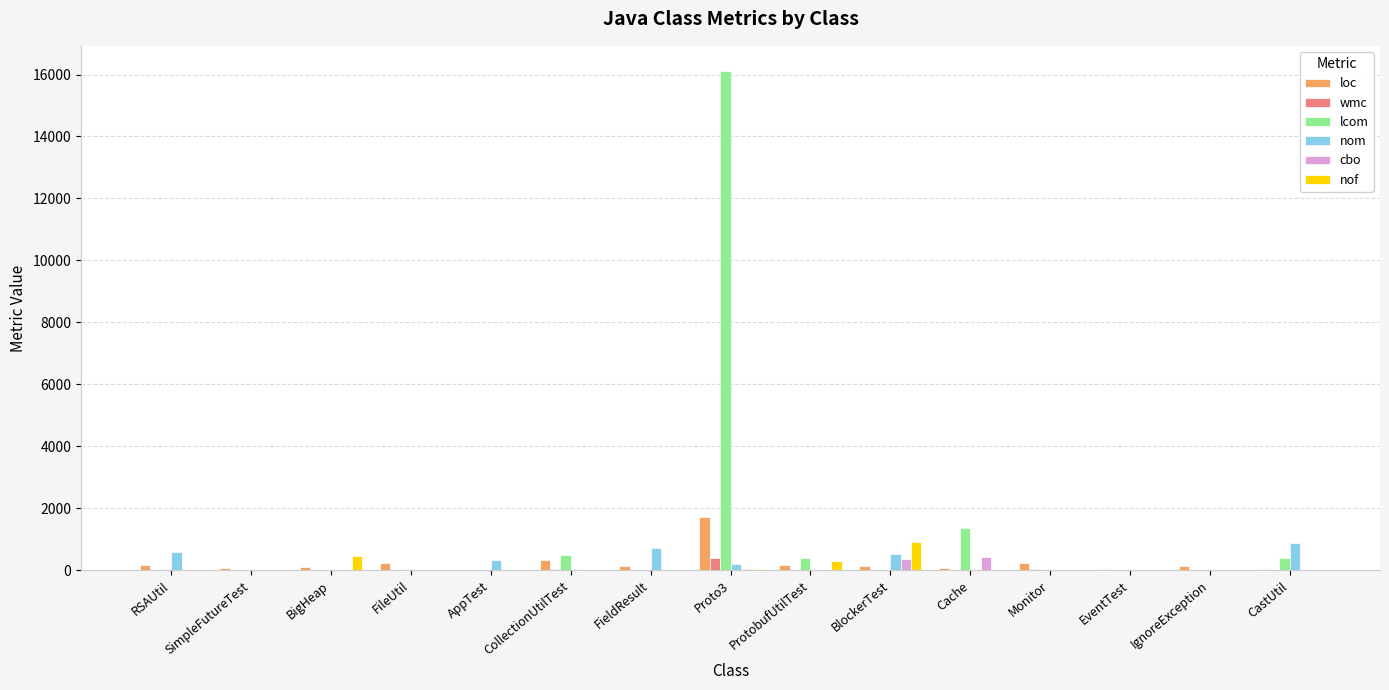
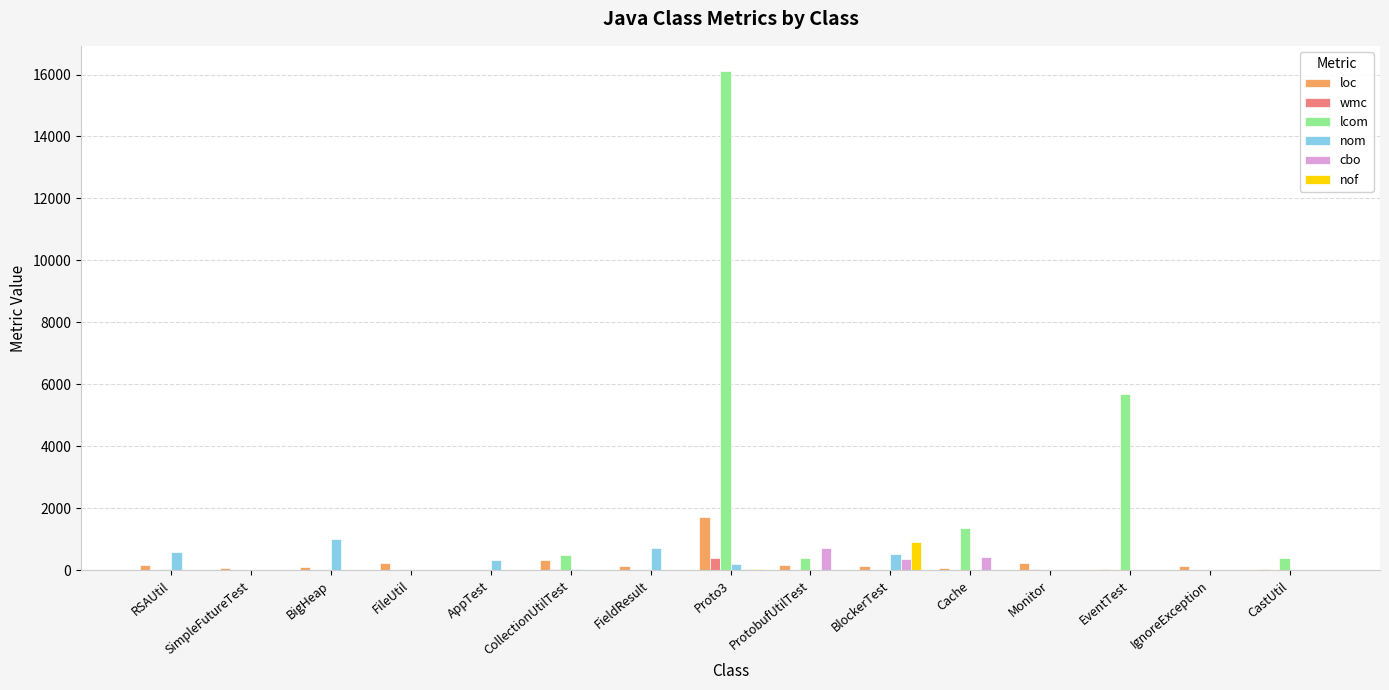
  {
    "lcom": {
      "SimpleFutureTest": 0,
      "BigHeap": 0,
      "AppTest": 0,
      "CollectionUtilTest": 500,
      "FieldResult": 0,
      "Proto3": 16100,
      "ProtobufUtilTest": 400,
      "BlockerTest": 0,
      "Cache": 1400,
-     "EventTest": 0,
+     "EventTest": 5700,
      "CastUtil": 400
    },
    "nom": {
      "RSAUtil": 600,
-     "BigHeap": 0,
+     "BigHeap": 1000,
      "AppTest": 300,
      "FieldResult": 700,
      "Proto3": 200,
      "BlockerTest": 500,
-     "CastUtil": 900
+     "CastUtil": 0
    },
    "cbo": {
-     "ProtobufUtilTest": 0,
+     "ProtobufUtilTest": 700,
      "BlockerTest": 400,
      "Cache": 400,
      "IgnoreException": 0,
      "CastUtil": 0
    },
    "nof": {
      "RSAUtil": 0,
-     "BigHeap": 500,
+     "BigHeap": 0,
      "AppTest": 0,
      "CollectionUtilTest": 0,
-     "ProtobufUtilTest": 300,
+     "ProtobufUtilTest": 0,
      "BlockerTest": 900,
      "Cache": 0,
      "EventTest": 0,
      "IgnoreException": 0,
      "CastUtil": 0
    }
  }
